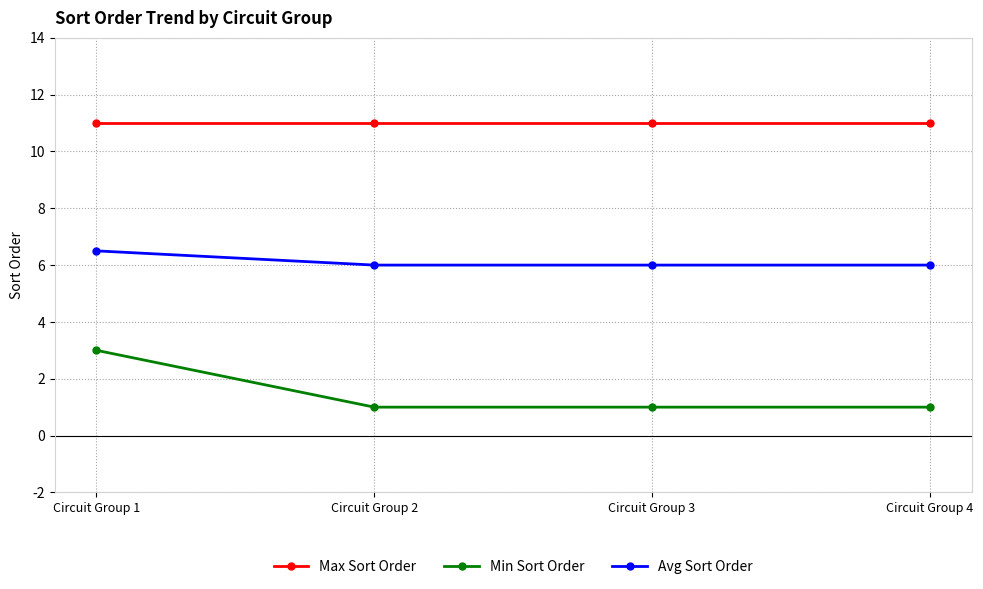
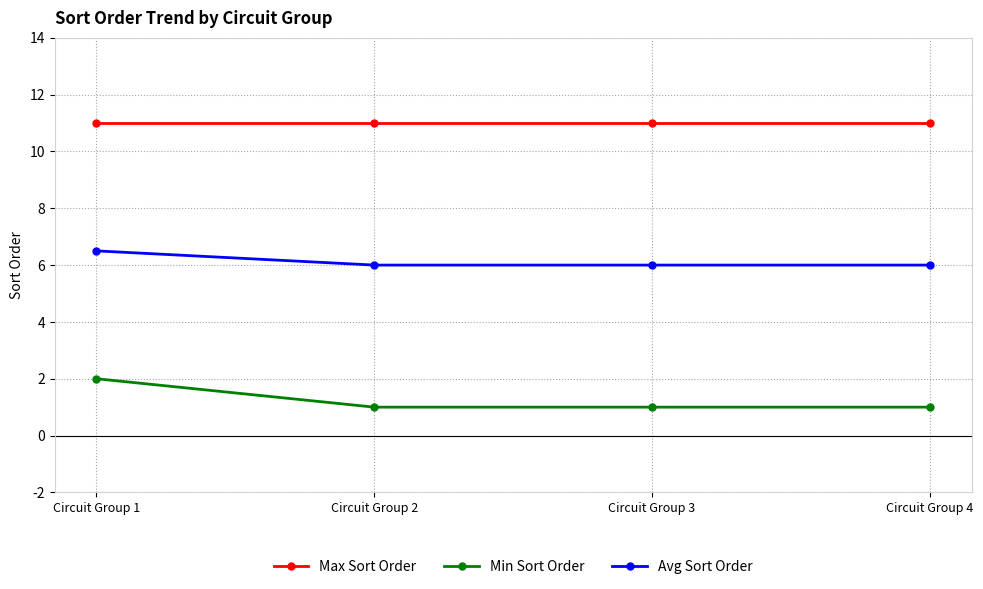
  {
    "Max Sort Order": {
      "Circuit Group 1": 11,
      "Circuit Group 2": 11,
      "Circuit Group 3": 11,
      "Circuit Group 4": 11
    },
    "Min Sort Order": {
-     "Circuit Group 1": 3,
+     "Circuit Group 1": 2,
      "Circuit Group 2": 1,
      "Circuit Group 3": 1,
      "Circuit Group 4": 1
    },
    "Avg Sort Order": {
      "Circuit Group 1": 6.5,
      "Circuit Group 2": 6,
      "Circuit Group 3": 6,
      "Circuit Group 4": 6
    }
  }
